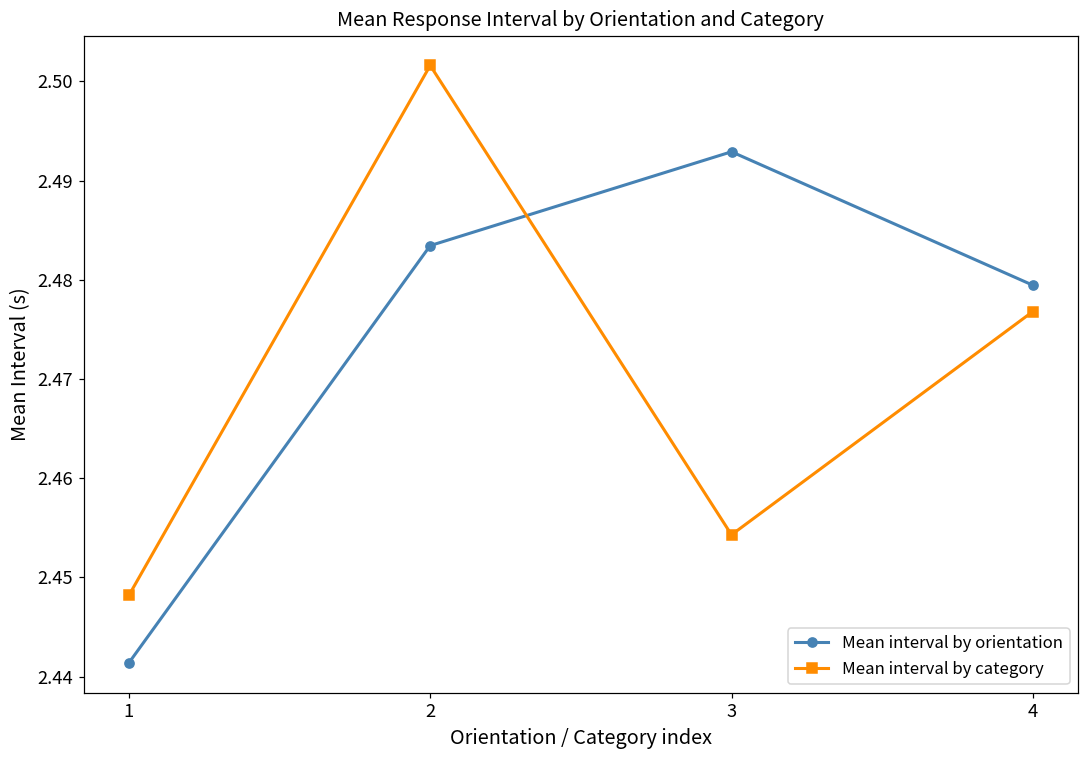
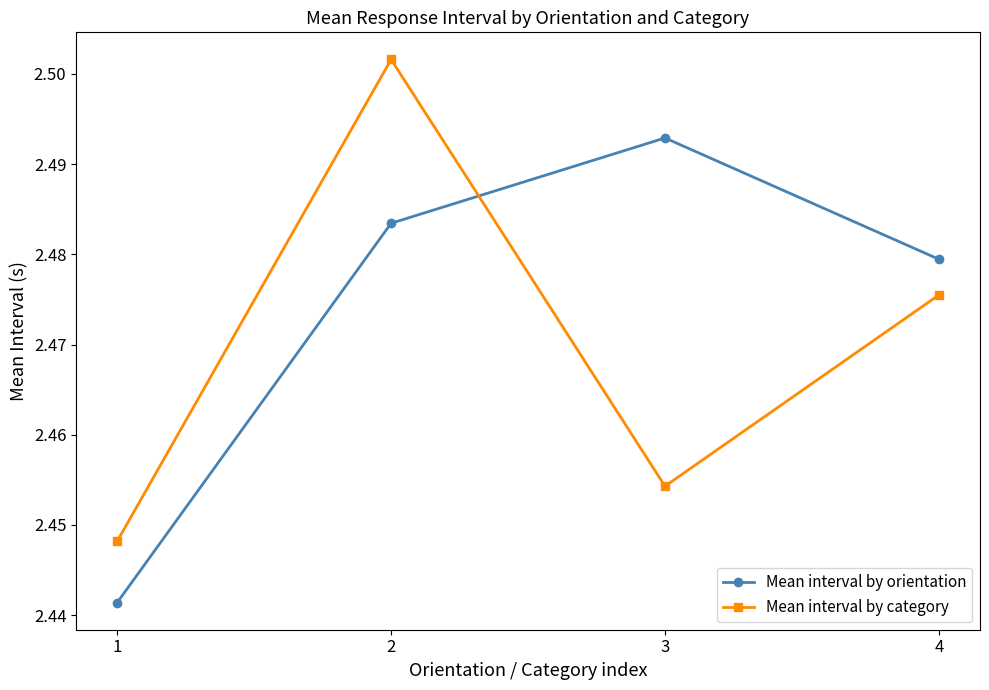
  {
    "Mean interval by orientation": {
      "1": 2.441,
      "2": 2.483,
      "3": 2.493,
      "4": 2.479
    },
    "Mean interval by category": {
      "1": 2.448,
      "2": 2.502,
      "3": 2.454,
-     "4": 2.477
+     "4": 2.476
    }
  }
